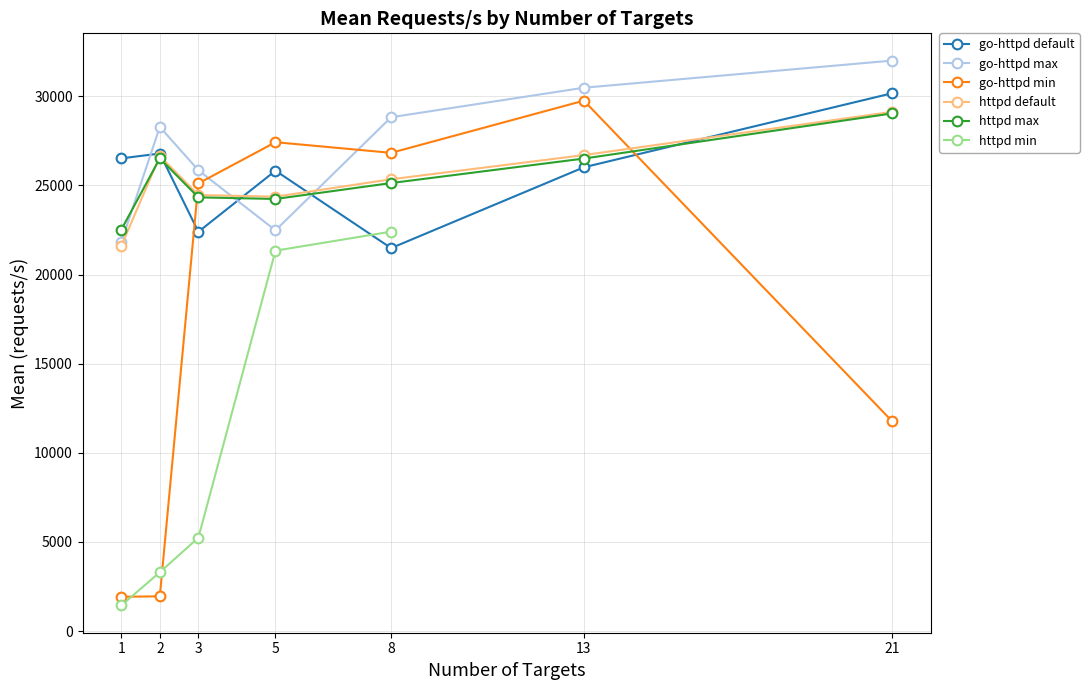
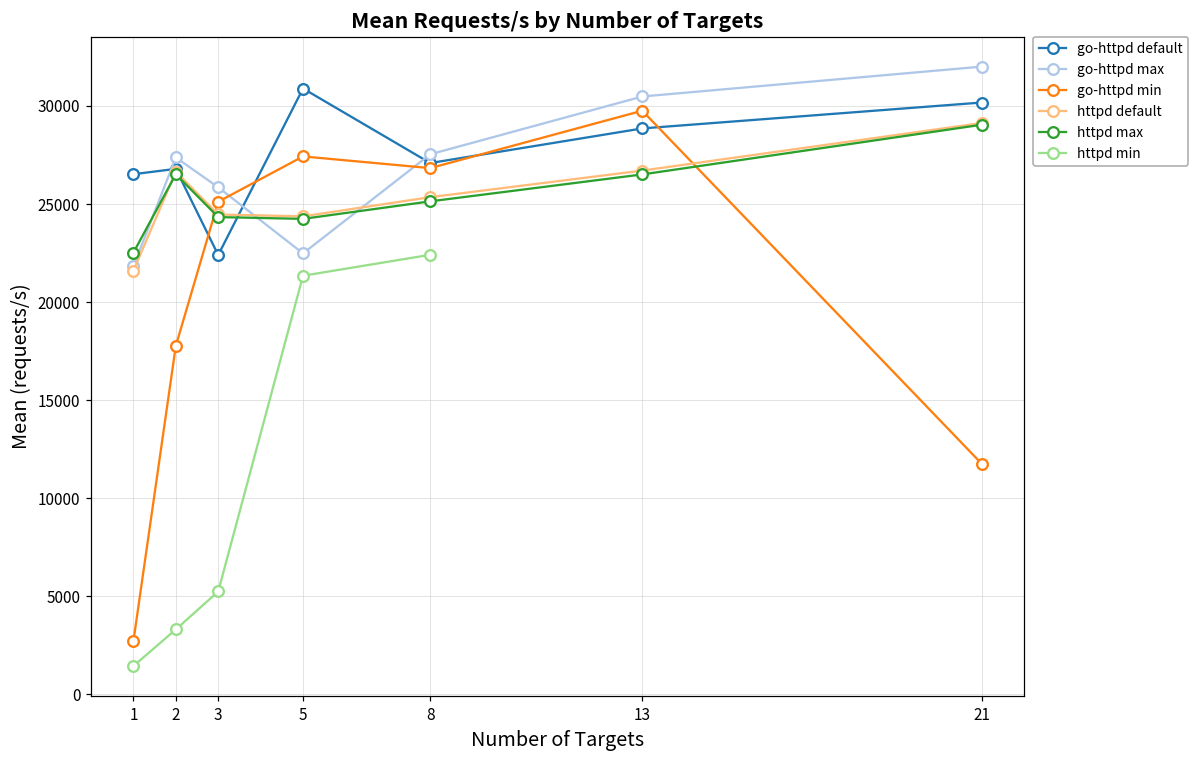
  {
    "go-httpd default": {
      "1": 26500,
      "2": 26800,
      "3": 22400,
-     "5": 25800,
-     "8": 21500,
-     "13": 26000,
+     "5": 30900,
+     "8": 27100,
+     "13": 28900,
      "21": 30200
    },
    "go-httpd max": {
      "1": 21800,
-     "2": 28300,
+     "2": 27400,
      "3": 25900,
      "5": 22500,
-     "8": 28800,
+     "8": 27500,
      "13": 30500,
      "21": 32000
    },
    "go-httpd min": {
-     "1": 1900,
-     "2": 1900,
+     "1": 2700,
+     "2": 17800,
      "3": 25100,
      "5": 27400,
      "8": 26800,
      "13": 29800,
      "21": 11800
    },
    "httpd default": {
      "1": 21600,
      "8": 25300,
      "13": 26700
    },
    "httpd max": {
      "1": 22500,
      "8": 25100,
      "13": 26500
    },
    "httpd min": {
      "1": 1400,
      "2": 3300,
      "3": 5200,
      "5": 21300,
      "8": 22400
    }
  }
